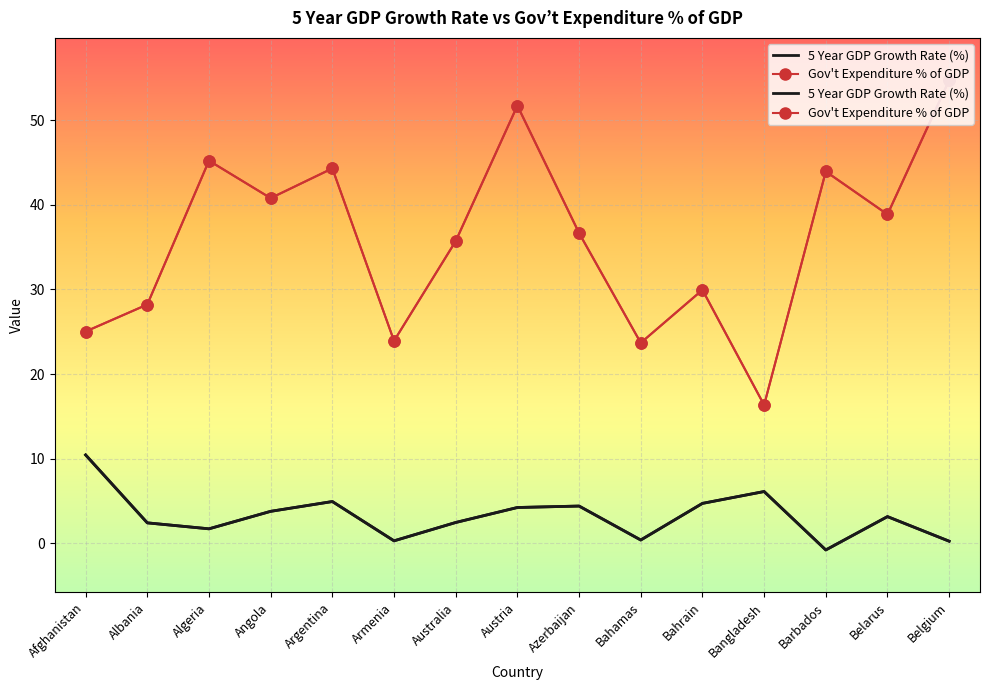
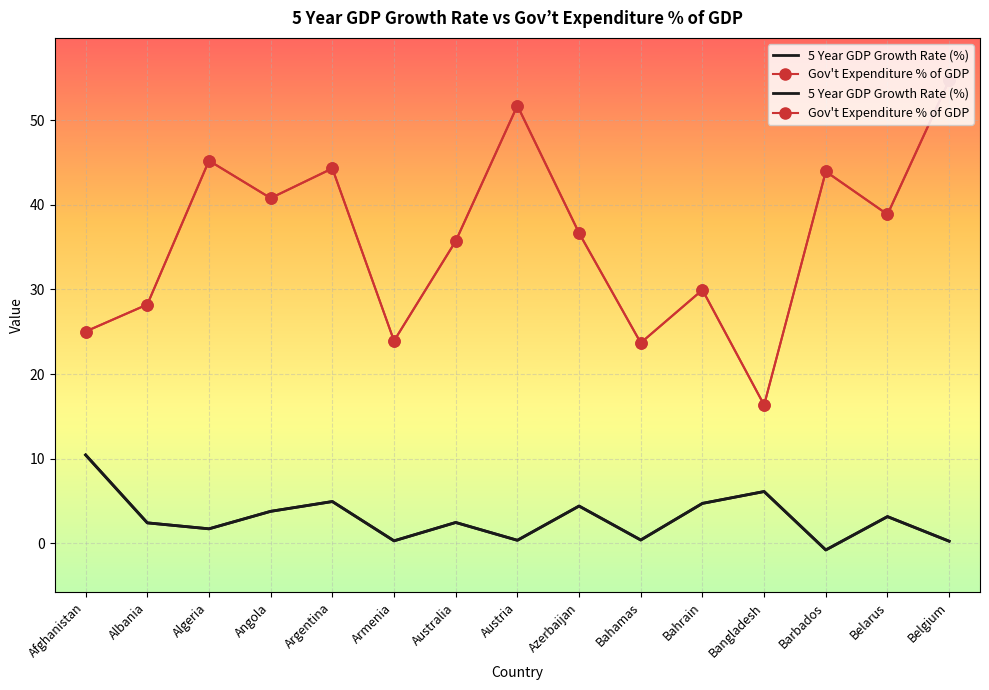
  {
    "5 Year GDP Growth Rate (%)": {
      "Afghanistan": 10,
      "Albania": 2,
      "Algeria": 2,
      "Angola": 4,
      "Argentina": 5,
      "Armenia": 0,
      "Australia": 2,
-     "Austria": 4,
+     "Austria": 0,
      "Azerbaijan": 4,
      "Bahamas": 0,
      "Bahrain": 5,
      "Bangladesh": 6,
      "Barbados": -1,
      "Belarus": 3,
      "Belgium": 0
    },
    "Gov't Expenditure % of GDP": {
      "Afghanistan": 25,
      "Albania": 28,
      "Algeria": 45,
      "Angola": 41,
      "Argentina": 44,
      "Armenia": 24,
      "Australia": 36,
      "Austria": 52,
      "Azerbaijan": 37,
      "Bahamas": 24,
      "Bahrain": 30,
      "Bangladesh": 16,
      "Barbados": 44,
      "Belarus": 39
    }
  }
